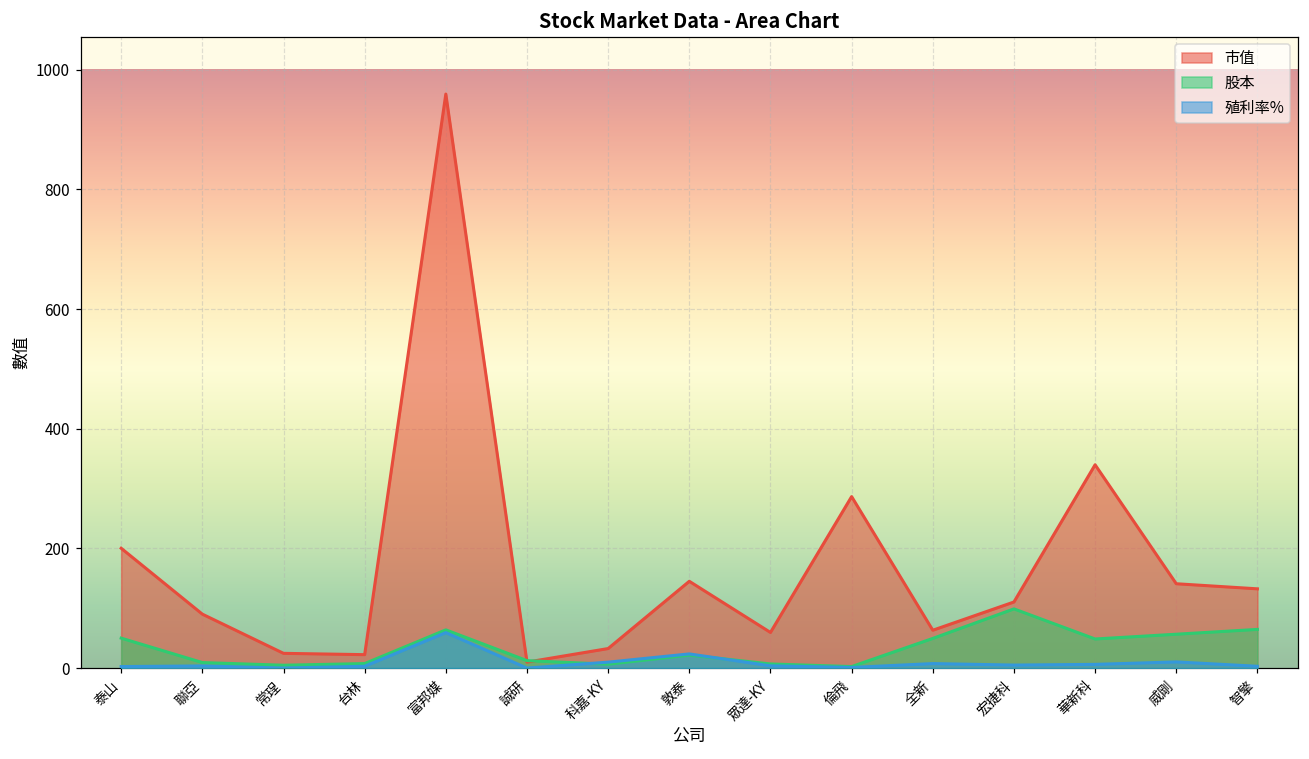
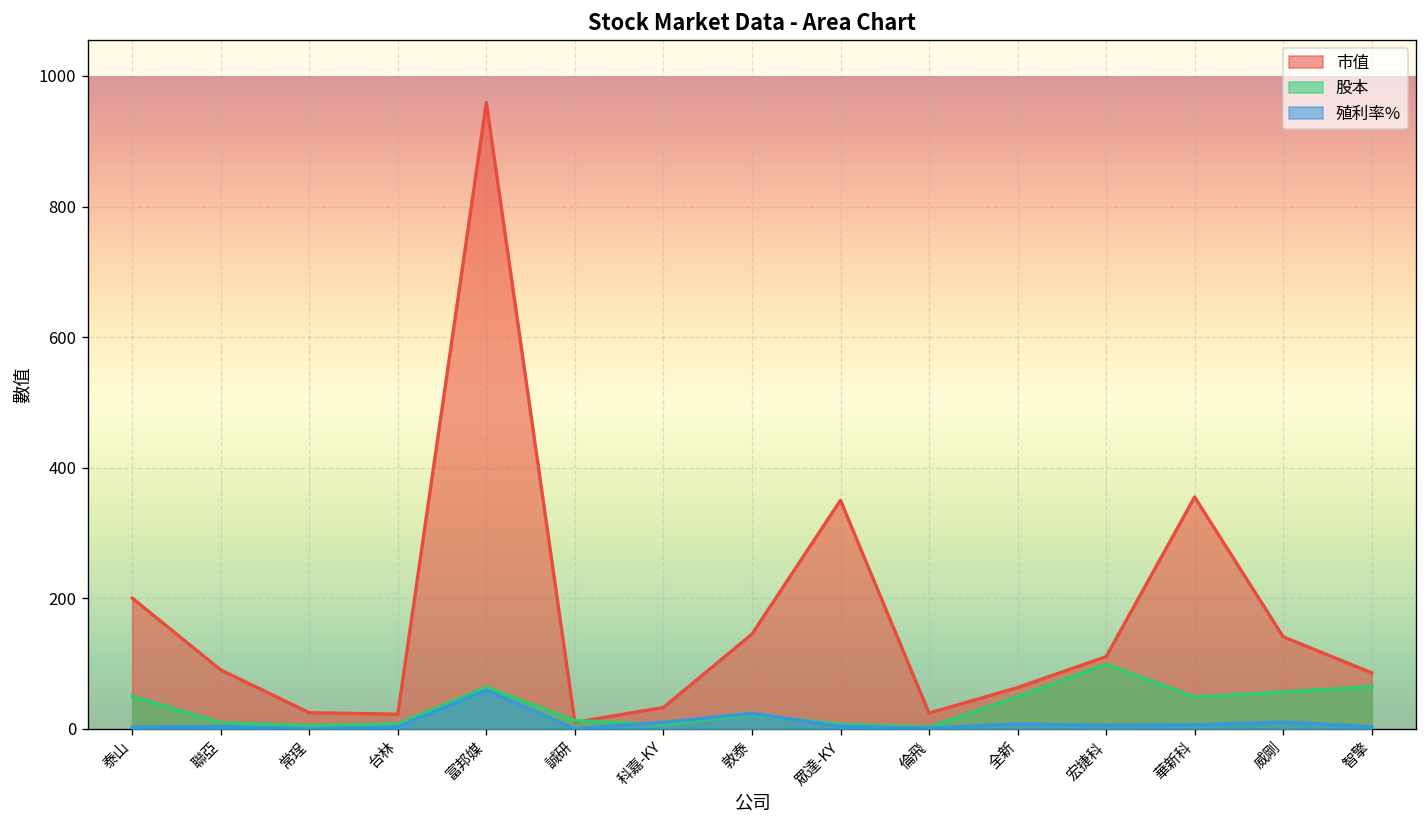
  {
    "市值": {
      "泰山": 200,
      "聯亞": 90,
      "常珵": 20,
      "台林": 20,
      "富邦媒": 960,
      "科嘉-KY": 30,
      "敦泰": 150,
-     "眾達-KY": 60,
-     "倫飛": 290,
+     "眾達-KY": 350,
+     "倫飛": 20,
      "全新": 60,
      "宏捷科": 110,
-     "華新科": 340,
+     "華新科": 360,
      "威剛": 140,
-     "智擎": 130
+     "智擎": 90
    },
    "股本": {
      "泰山": 50,
      "聯亞": 10,
      "全新": 50,
      "宏捷科": 100,
      "華新科": 50,
      "威剛": 60,
      "智擎": 60
    },
    "殖利率%": {
      "泰山": 0,
      "聯亞": 0,
      "誠研": 0,
      "全新": 10,
      "宏捷科": 0,
      "華新科": 10,
      "威剛": 10,
      "智擎": 0
    }
  }
